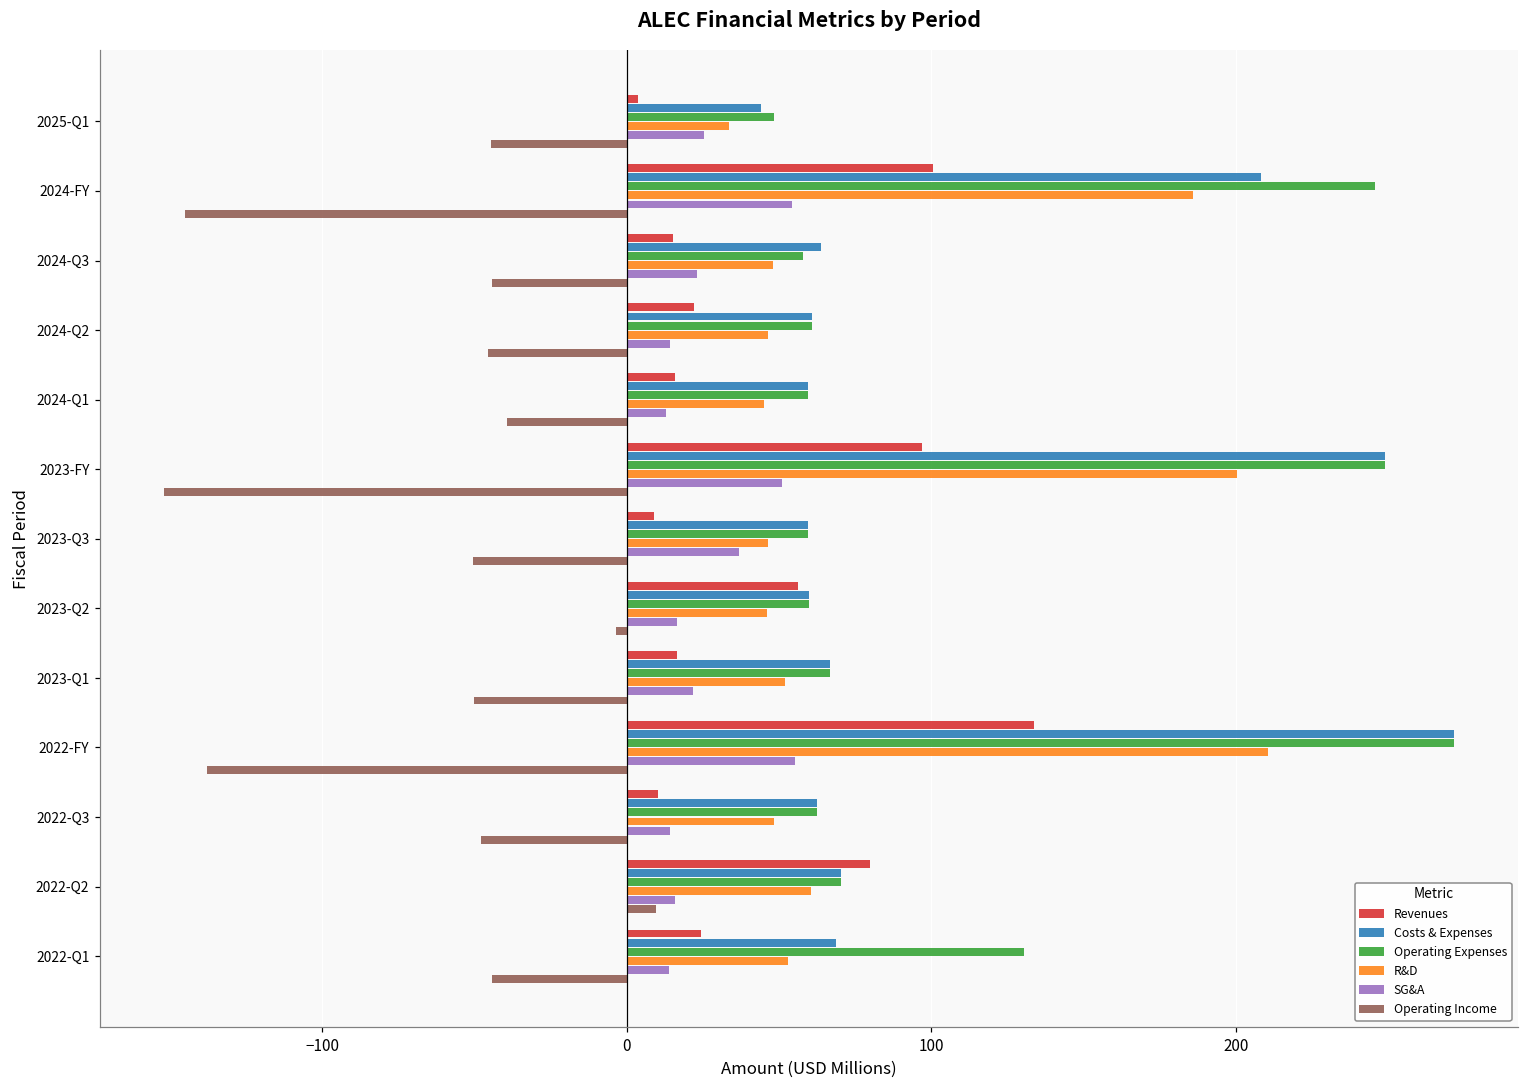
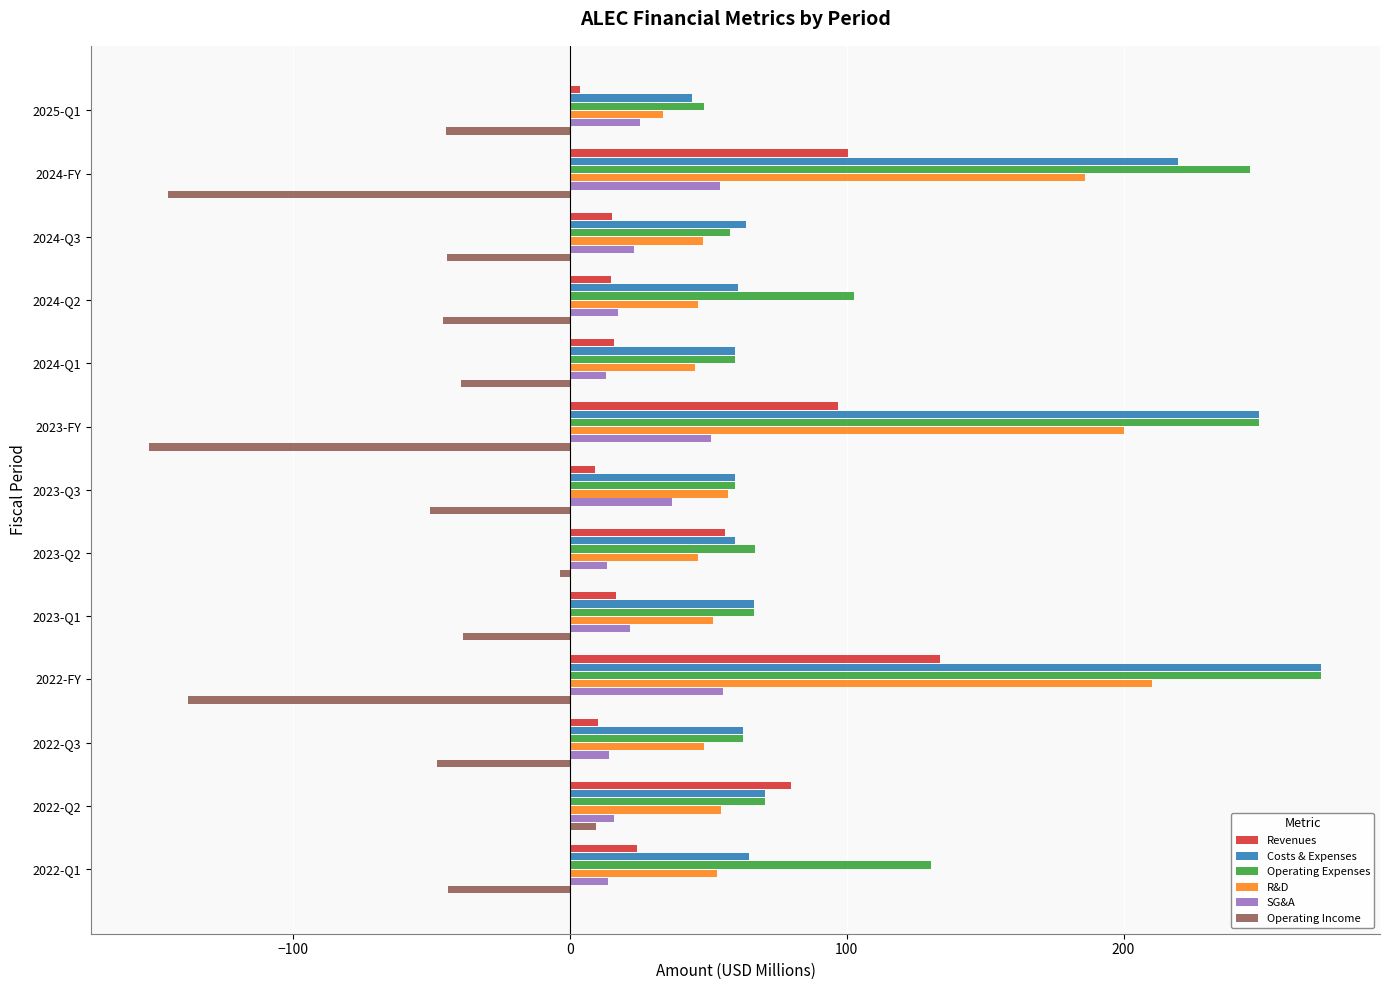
  {
    "Revenues": {
      "2025-Q1": 4,
      "2024-FY": 101,
      "2024-Q3": 15,
-     "2024-Q2": 22,
+     "2024-Q2": 15,
      "2024-Q1": 16,
      "2023-FY": 97,
      "2023-Q3": 9,
      "2023-Q2": 56,
      "2023-Q1": 17,
      "2022-FY": 134,
      "2022-Q3": 10,
      "2022-Q2": 80,
      "2022-Q1": 24
    },
    "Costs & Expenses": {
      "2025-Q1": 44,
-     "2024-FY": 208,
+     "2024-FY": 220,
      "2024-Q3": 64,
      "2024-Q2": 61,
      "2024-Q1": 60,
      "2023-FY": 249,
      "2023-Q3": 60,
      "2023-Q2": 60,
      "2023-Q1": 67,
      "2022-FY": 271,
      "2022-Q3": 63,
      "2022-Q2": 70,
-     "2022-Q1": 69
+     "2022-Q1": 65
    },
    "Operating Expenses": {
      "2025-Q1": 48,
      "2024-FY": 246,
      "2024-Q3": 58,
-     "2024-Q2": 61,
+     "2024-Q2": 103,
      "2024-Q1": 60,
      "2023-FY": 249,
      "2023-Q3": 60,
-     "2023-Q2": 60,
+     "2023-Q2": 67,
      "2023-Q1": 67,
      "2022-FY": 271,
      "2022-Q3": 63,
      "2022-Q2": 70,
      "2022-Q1": 131
    },
    "R&D": {
      "2025-Q1": 34,
      "2024-FY": 186,
      "2024-Q3": 48,
      "2024-Q2": 46,
      "2024-Q1": 45,
      "2023-FY": 200,
-     "2023-Q3": 46,
+     "2023-Q3": 57,
      "2023-Q2": 46,
      "2023-Q1": 52,
      "2022-FY": 210,
      "2022-Q3": 48,
-     "2022-Q2": 61,
+     "2022-Q2": 55,
      "2022-Q1": 53
    },
    "SG&A": {
      "2025-Q1": 25,
      "2024-FY": 54,
      "2024-Q3": 23,
-     "2024-Q2": 14,
+     "2024-Q2": 17,
      "2024-Q1": 13,
      "2023-FY": 51,
      "2023-Q3": 37,
-     "2023-Q2": 17,
+     "2023-Q2": 14,
      "2023-Q1": 22,
      "2022-FY": 55,
      "2022-Q3": 14,
      "2022-Q2": 16,
      "2022-Q1": 14
    },
    "Operating Income": {
      "2025-Q1": -45,
      "2024-FY": -145,
      "2024-Q3": -44,
      "2024-Q2": -46,
      "2024-Q1": -39,
      "2023-FY": -152,
      "2023-Q3": -51,
      "2023-Q2": -4,
-     "2023-Q1": -50,
+     "2023-Q1": -39,
      "2022-FY": -138,
      "2022-Q3": -48,
      "2022-Q2": 9,
      "2022-Q1": -44
    }
  }
